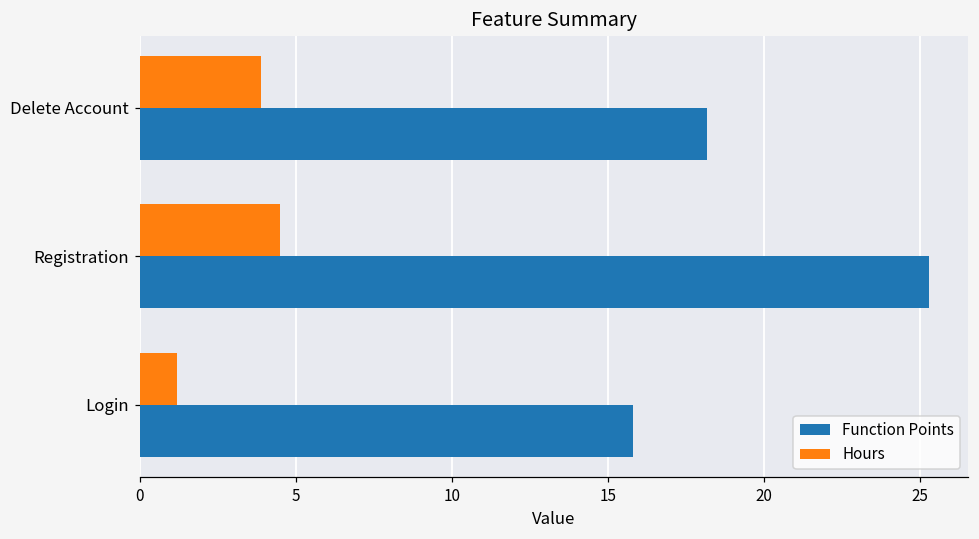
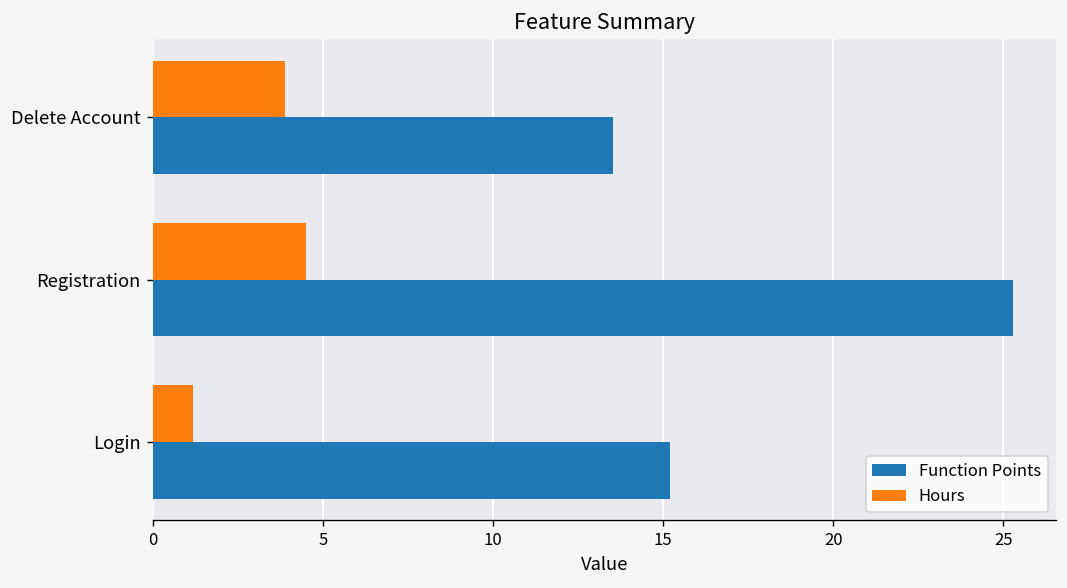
  {
    "Function Points": {
-     "Delete Account": 18.2,
+     "Delete Account": 13.5,
      "Registration": 25.3,
-     "Login": 15.8
+     "Login": 15.2
    },
    "Hours": {
      "Delete Account": 3.9,
      "Registration": 4.5,
      "Login": 1.2
    }
  }
